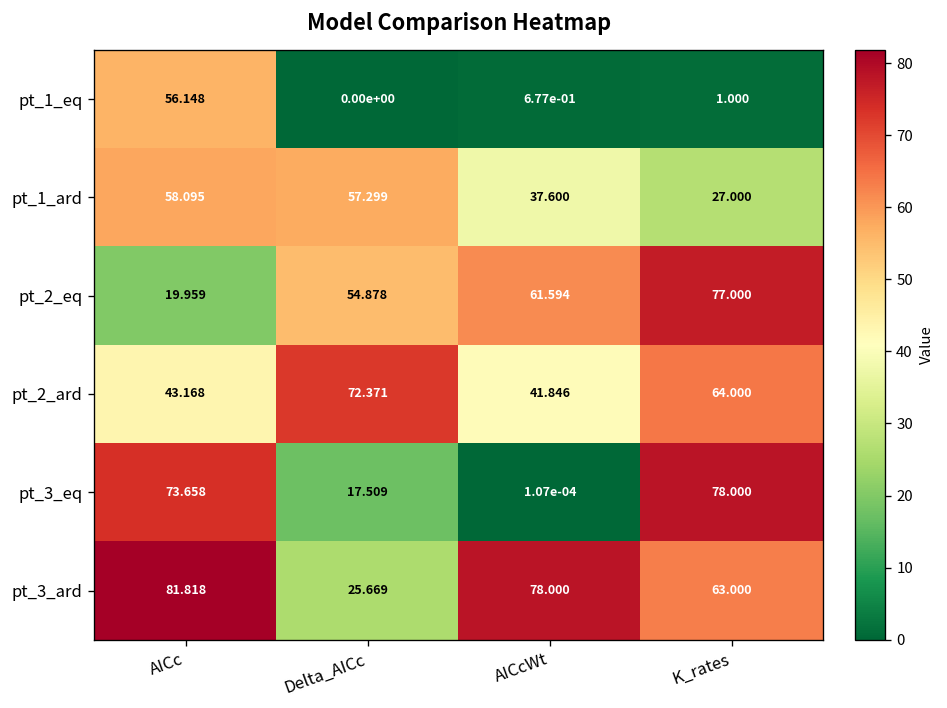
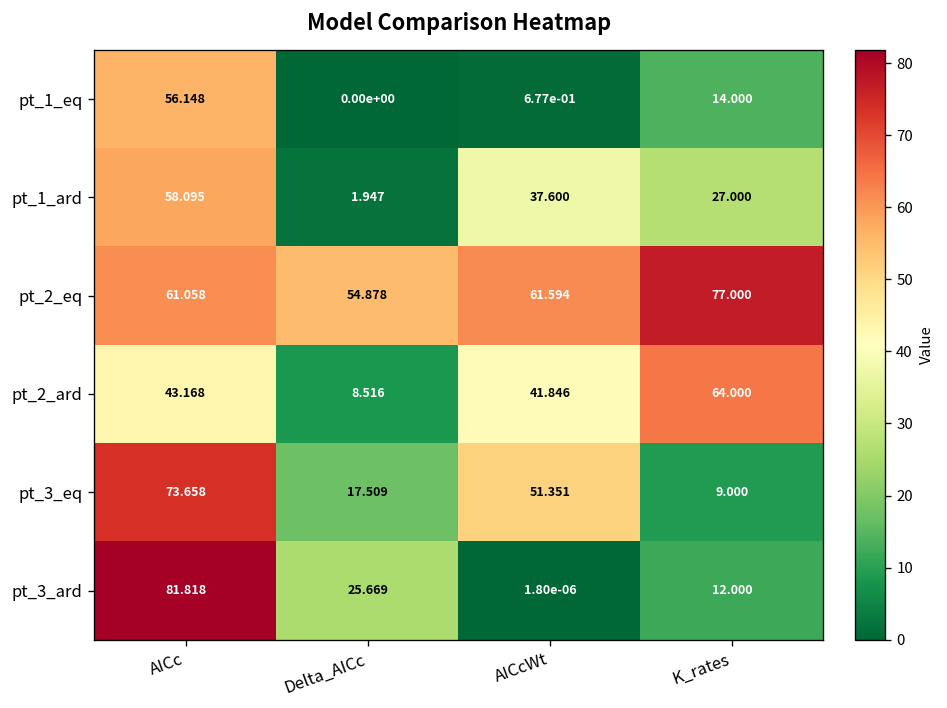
  {
    "pt_1_eq": {
      "AICc": "56.148",
      "Delta_AICc": "0.00e+00",
      "AICcWt": "6.77e-01",
-     "K_rates": "1.000"
+     "K_rates": "14.000"
    },
    "pt_1_ard": {
      "AICc": "58.095",
-     "Delta_AICc": "57.299",
+     "Delta_AICc": "1.947",
      "AICcWt": "37.600",
      "K_rates": "27.000"
    },
    "pt_2_eq": {
-     "AICc": "19.959",
+     "AICc": "61.058",
      "Delta_AICc": "54.878",
      "AICcWt": "61.594",
      "K_rates": "77.000"
    },
    "pt_2_ard": {
      "AICc": "43.168",
-     "Delta_AICc": "72.371",
+     "Delta_AICc": "8.516",
      "AICcWt": "41.846",
      "K_rates": "64.000"
    },
    "pt_3_eq": {
      "AICc": "73.658",
      "Delta_AICc": "17.509",
-     "AICcWt": "1.07e-04",
-     "K_rates": "78.000"
+     "AICcWt": "51.351",
+     "K_rates": "9.000"
    },
    "pt_3_ard": {
      "AICc": "81.818",
      "Delta_AICc": "25.669",
-     "AICcWt": "78.000",
-     "K_rates": "63.000"
+     "AICcWt": "1.80e-06",
+     "K_rates": "12.000"
    }
  }
